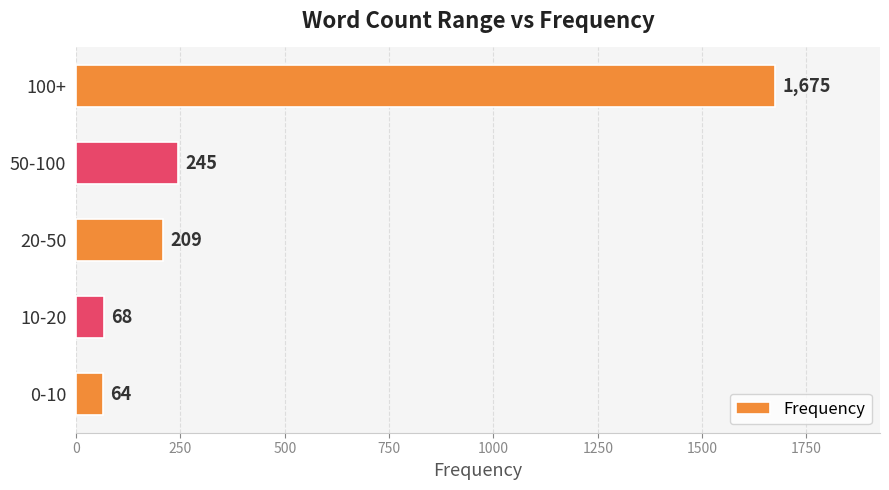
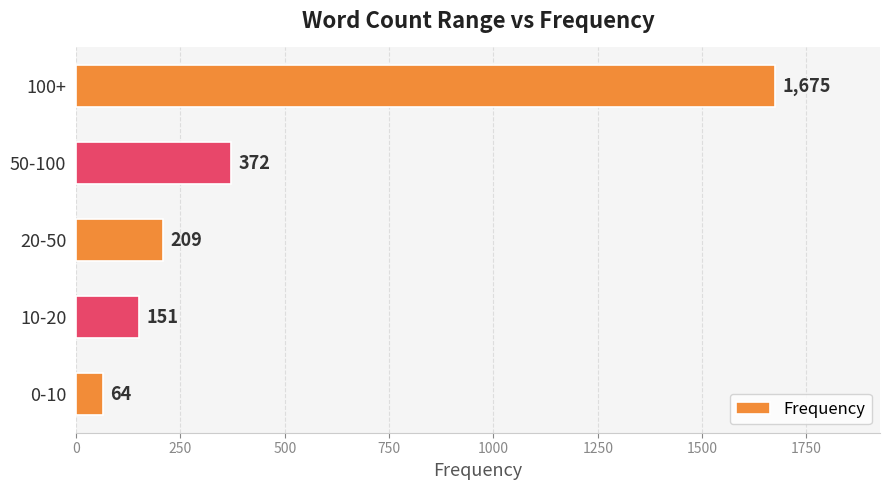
  {
    "100+": "1,675",
-   "50-100": "245",
+   "50-100": "372",
    "20-50": "209",
-   "10-20": "68",
+   "10-20": "151",
    "0-10": "64"
  }
